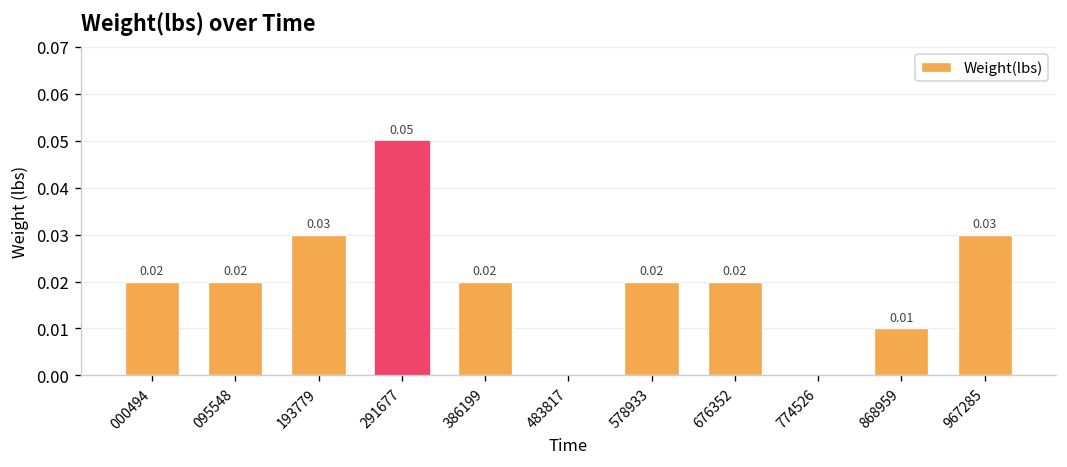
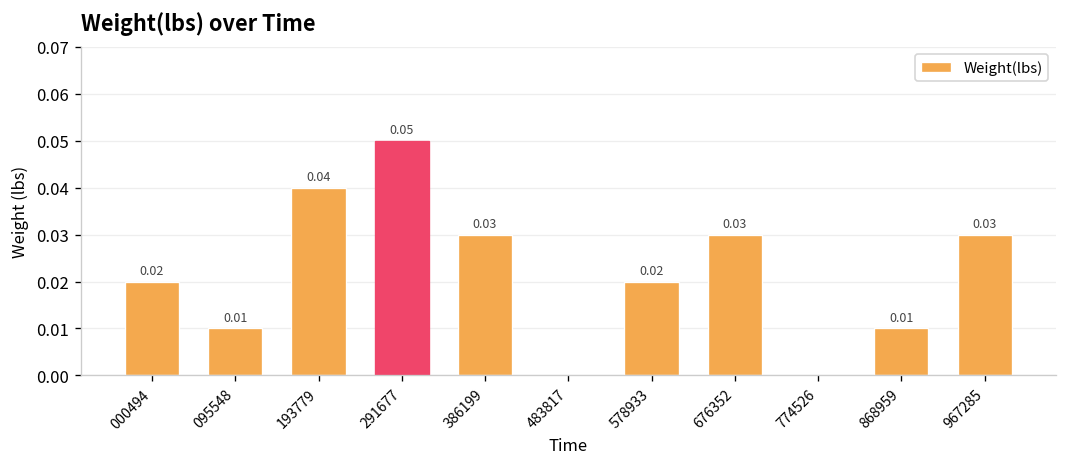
  {
    "000494": 0.02,
-   "095548": 0.02,
-   "193779": 0.03,
+   "095548": 0.01,
+   "193779": 0.04,
    "291677": 0.05,
-   "386199": 0.02,
+   "386199": 0.03,
    "578933": 0.02,
-   "676352": 0.02,
+   "676352": 0.03,
    "868959": 0.01,
    "967285": 0.03
  }
